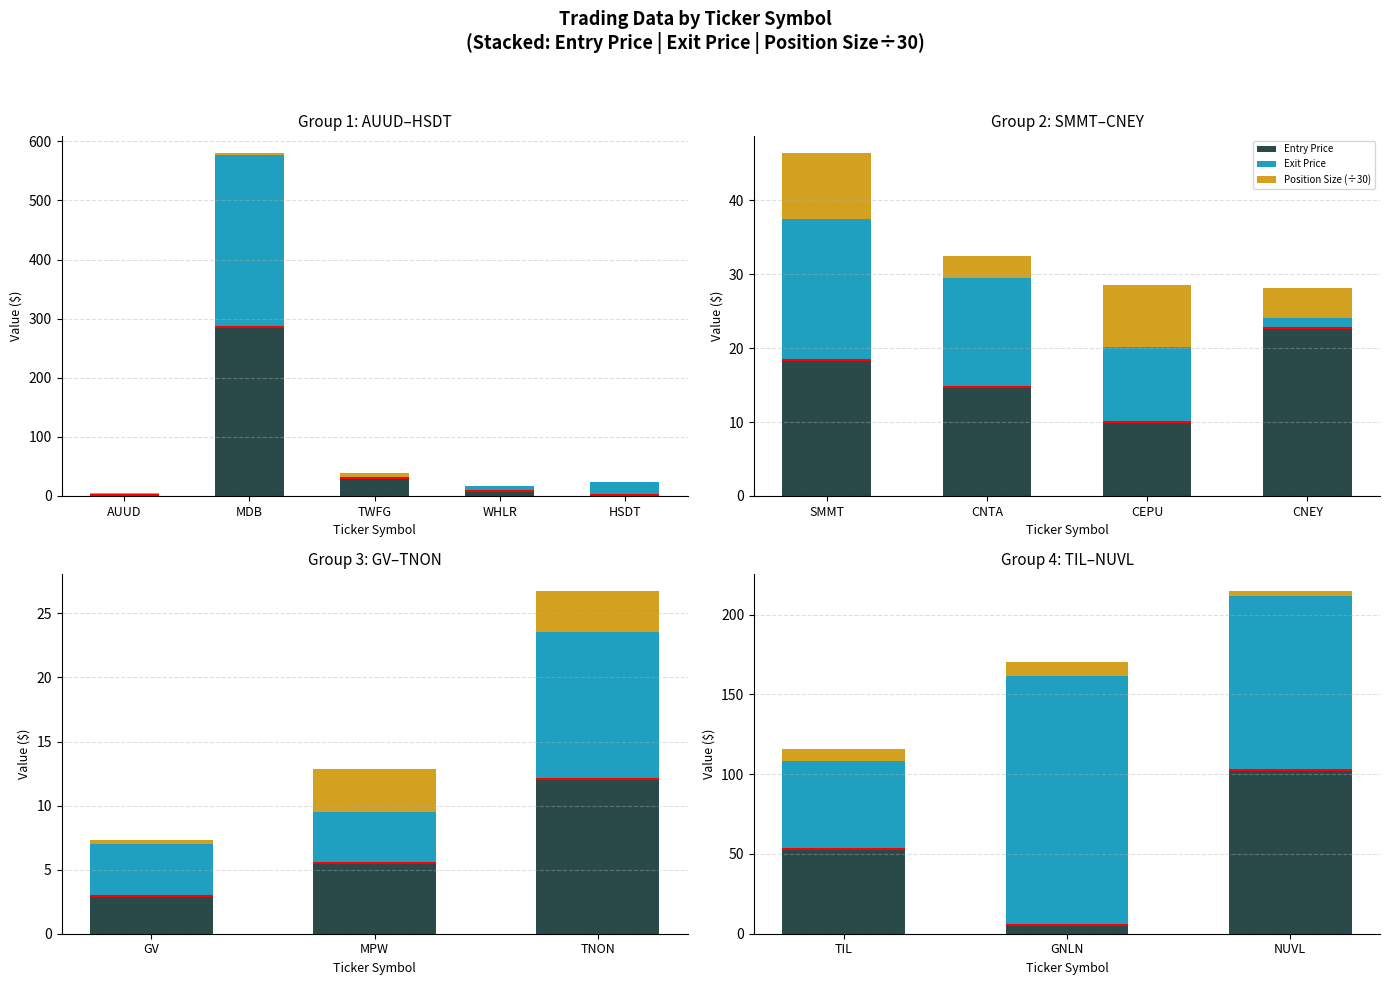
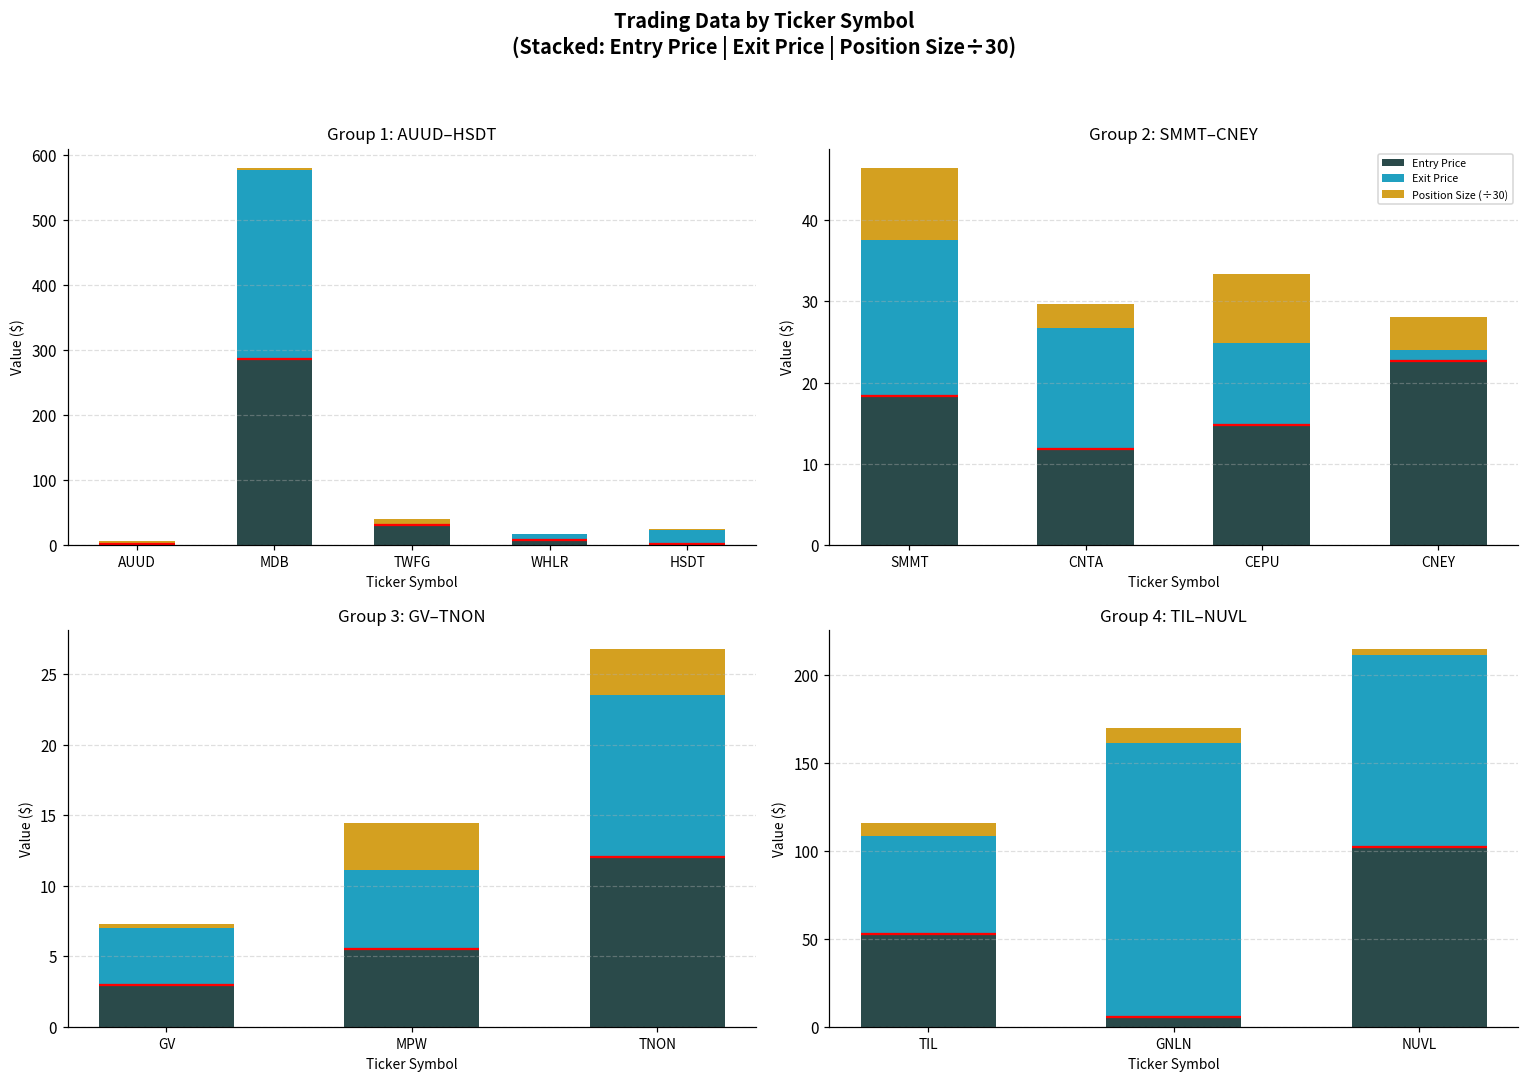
  {
    "Group 1: AUUD–HSDT": {
      "Entry Price": {
        "MDB": 290,
        "TWFG": 30,
        "WHLR": 10
      },
      "Exit Price": {
        "MDB": 290,
        "TWFG": 0,
        "WHLR": 10,
        "HSDT": 20
      },
      "Position Size (÷30)": {
        "TWFG": 10
      }
    },
    "Group 2: SMMT–CNEY": {
      "Entry Price": {
        "SMMT": 18,
-       "CNTA": 15,
-       "CEPU": 10,
+       "CNTA": 12,
+       "CEPU": 15,
        "CNEY": 23
      },
      "Exit Price": {
        "SMMT": 19,
        "CNTA": 15,
        "CEPU": 10,
        "CNEY": 1
      },
      "Position Size (÷30)": {
        "SMMT": 9,
        "CNTA": 3,
        "CEPU": 8,
        "CNEY": 4
      }
    },
    "Group 3: GV–TNON": {
      "Entry Price": {
        "GV": 3.0,
        "MPW": 5.5,
        "TNON": 12.1
      },
      "Exit Price": {
        "GV": 4.1,
-       "MPW": 4.0,
+       "MPW": 5.7,
        "TNON": 11.5
      },
      "Position Size (÷30)": {
        "GV": 0.3,
        "MPW": 3.3,
        "TNON": 3.2
      }
    },
    "Group 4: TIL–NUVL": {
      "Entry Price": {
        "TIL": 53,
        "GNLN": 6,
        "NUVL": 103
      },
      "Exit Price": {
        "TIL": 56,
        "GNLN": 156,
        "NUVL": 109
      },
      "Position Size (÷30)": {
        "TIL": 7,
        "GNLN": 9,
        "NUVL": 3
      }
    }
  }
